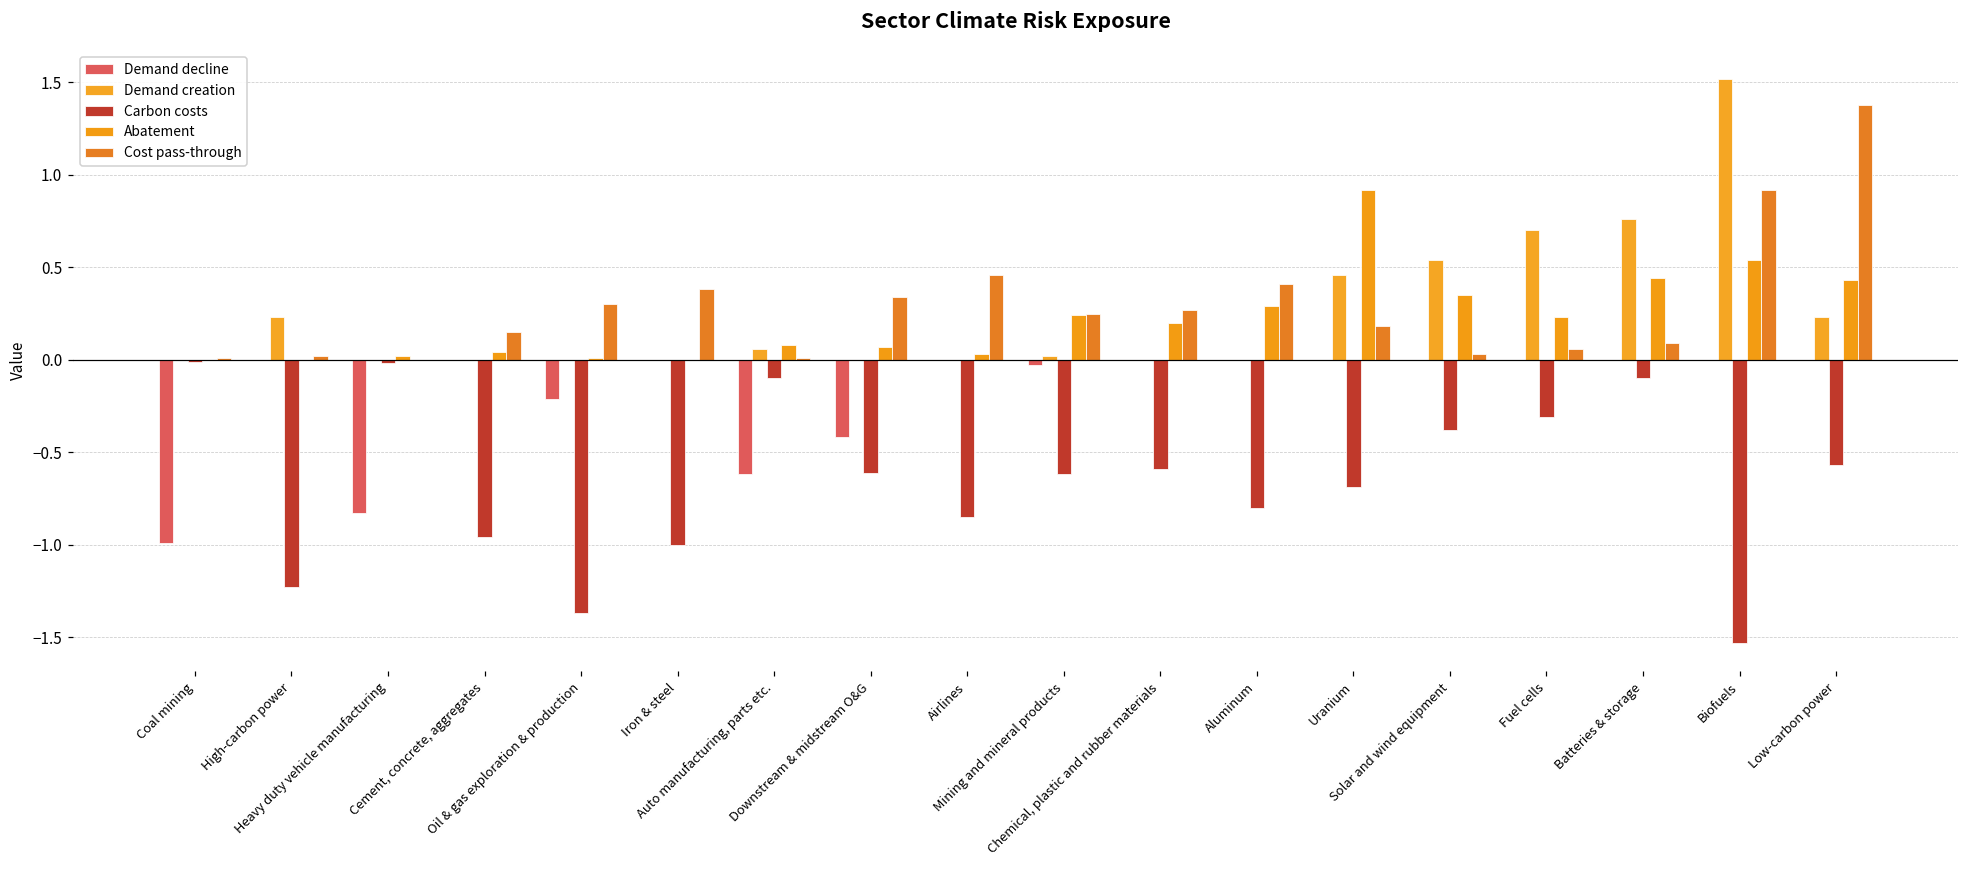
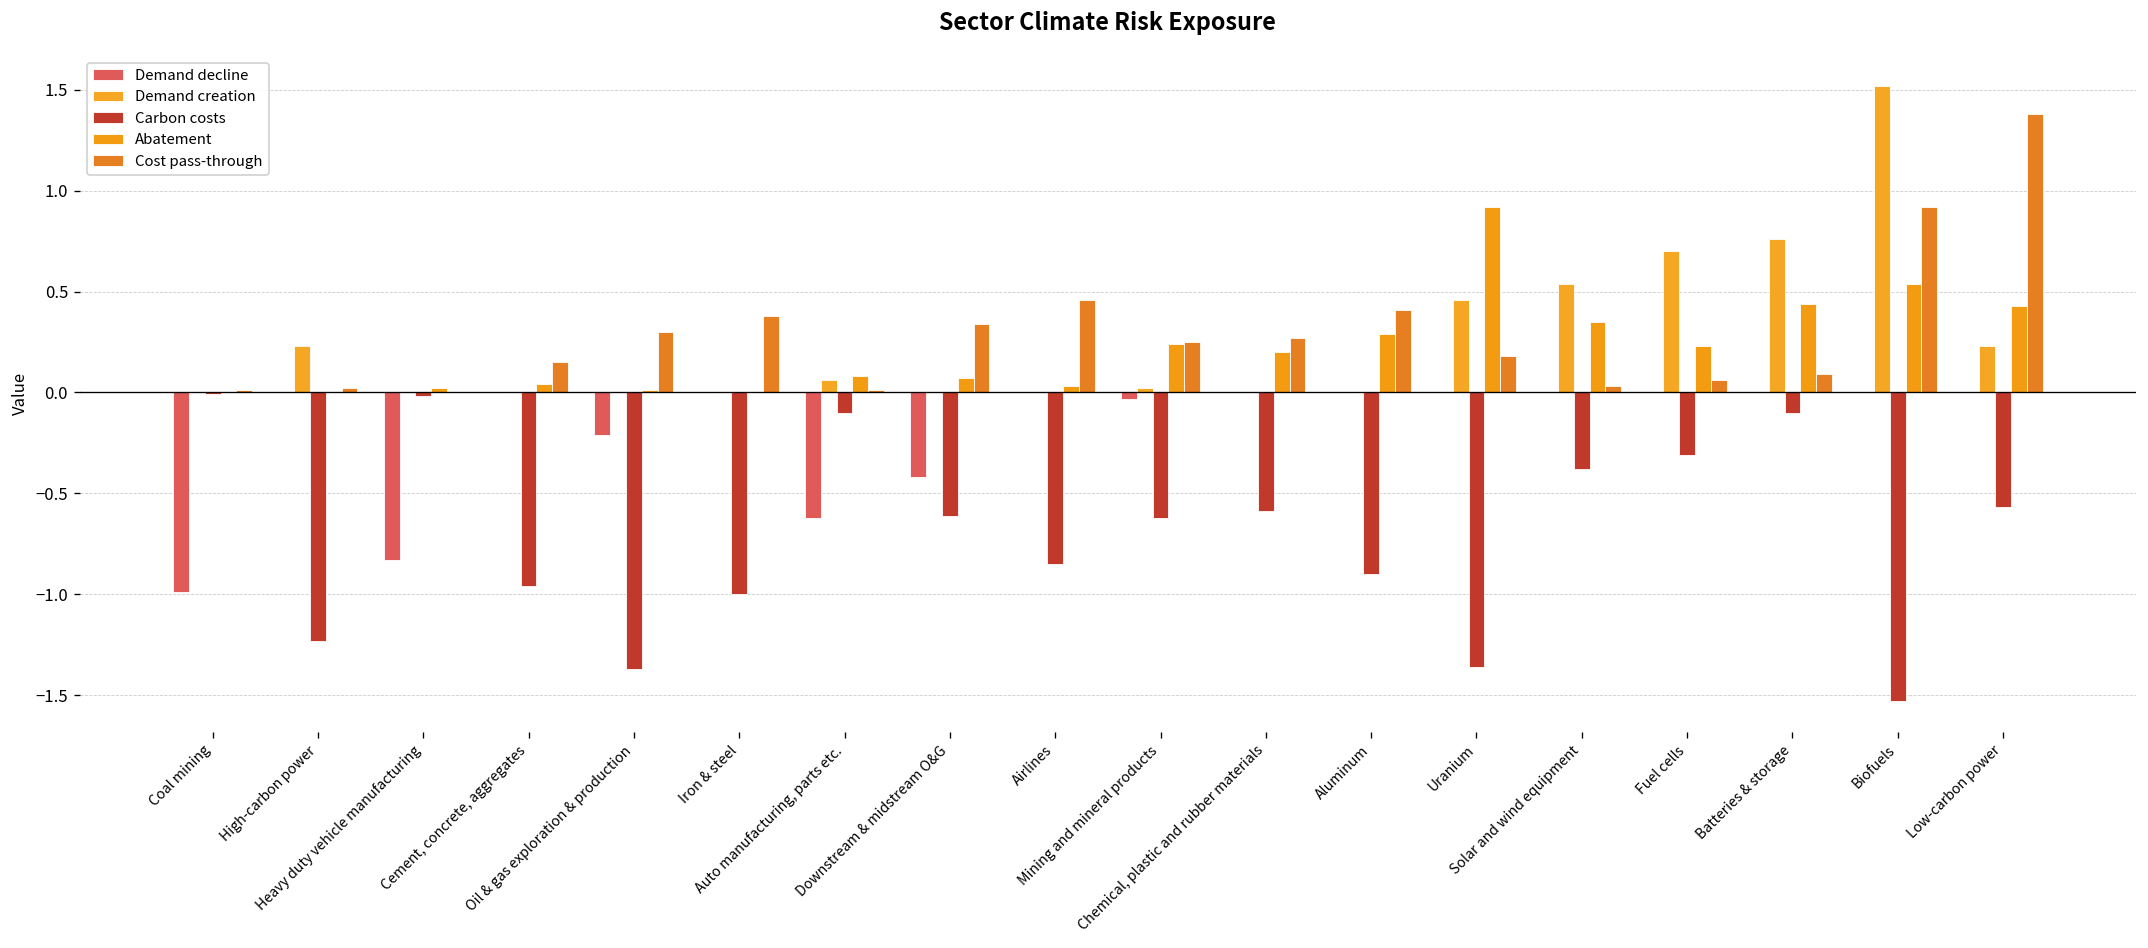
  {
    "Demand decline": {
      "Coal mining": -0.99,
      "High-carbon power": 0.00,
      "Heavy duty vehicle manufacturing": -0.83,
      "Cement, concrete, aggregates": 0.00,
      "Oil & gas exploration & production": -0.21,
      "Iron & steel": 0.00,
      "Auto manufacturing, parts etc.": -0.62,
      "Downstream & midstream O&G": -0.42,
      "Airlines": 0.00,
      "Mining and mineral products": -0.03,
      "Chemical, plastic and rubber materials": 0.00,
      "Aluminum": 0.00,
      "Uranium": 0.00,
      "Solar and wind equipment": 0.00,
      "Fuel cells": 0.00,
      "Batteries & storage": 0.00,
      "Biofuels": 0.00,
      "Low-carbon power": 0.00
    },
    "Carbon costs": {
      "High-carbon power": -1.23,
      "Heavy duty vehicle manufacturing": -0.02,
      "Cement, concrete, aggregates": -0.96,
      "Oil & gas exploration & production": -1.37,
      "Iron & steel": -1.00,
      "Auto manufacturing, parts etc.": -0.10,
      "Downstream & midstream O&G": -0.61,
      "Airlines": -0.85,
      "Mining and mineral products": -0.62,
      "Chemical, plastic and rubber materials": -0.59,
-     "Aluminum": -0.8,
-     "Uranium": -0.69,
+     "Aluminum": -0.9,
+     "Uranium": -1.36,
      "Solar and wind equipment": -0.38,
      "Fuel cells": -0.31,
      "Batteries & storage": -0.10,
      "Biofuels": -1.53,
      "Low-carbon power": -0.57
    }
  }
